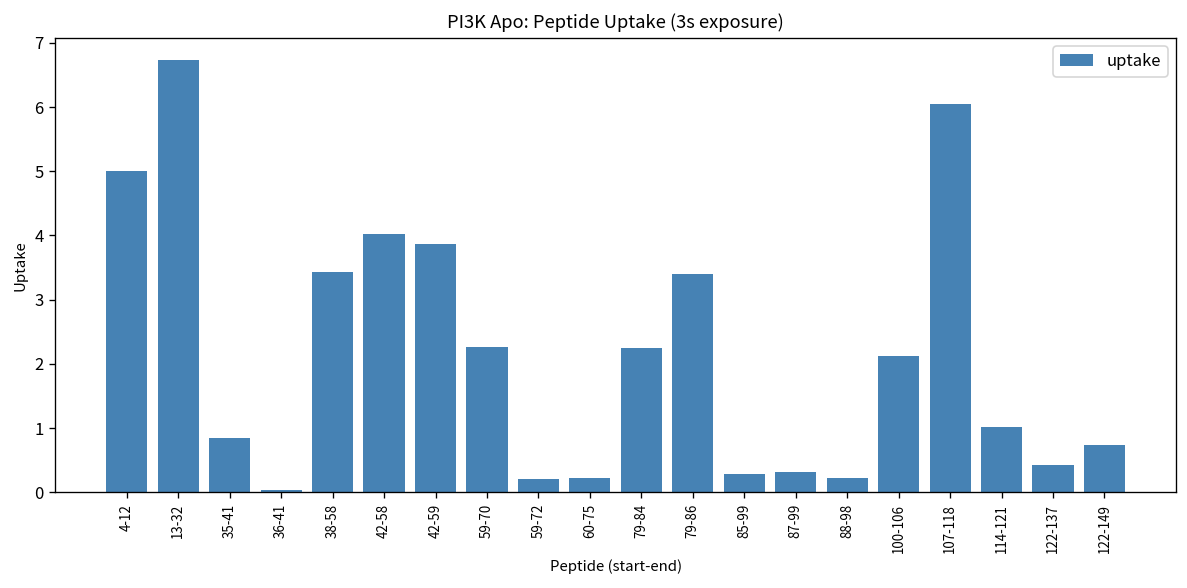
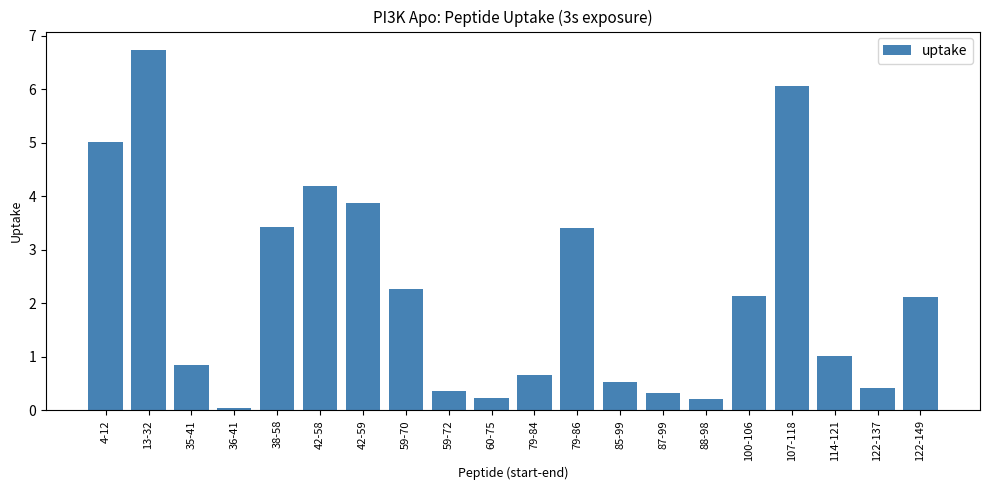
  {
    "4-12": 5.0,
    "13-32": 6.7,
    "35-41": 0.8,
    "38-58": 3.4,
-   "42-58": 4.0,
+   "42-58": 4.2,
    "42-59": 3.9,
    "59-70": 2.3,
-   "59-72": 0.2,
+   "59-72": 0.4,
    "60-75": 0.2,
-   "79-84": 2.2,
+   "79-84": 0.7,
    "79-86": 3.4,
-   "85-99": 0.3,
+   "85-99": 0.5,
    "87-99": 0.3,
    "88-98": 0.2,
    "100-106": 2.1,
    "107-118": 6.1,
    "114-121": 1.0,
    "122-137": 0.4,
-   "122-149": 0.7
+   "122-149": 2.1
  }
